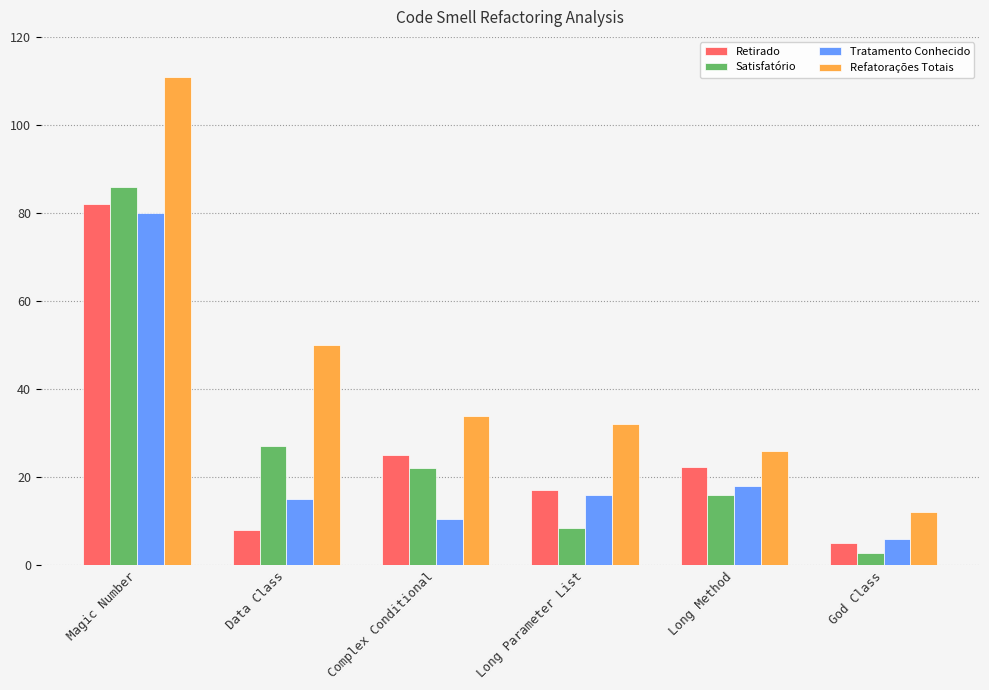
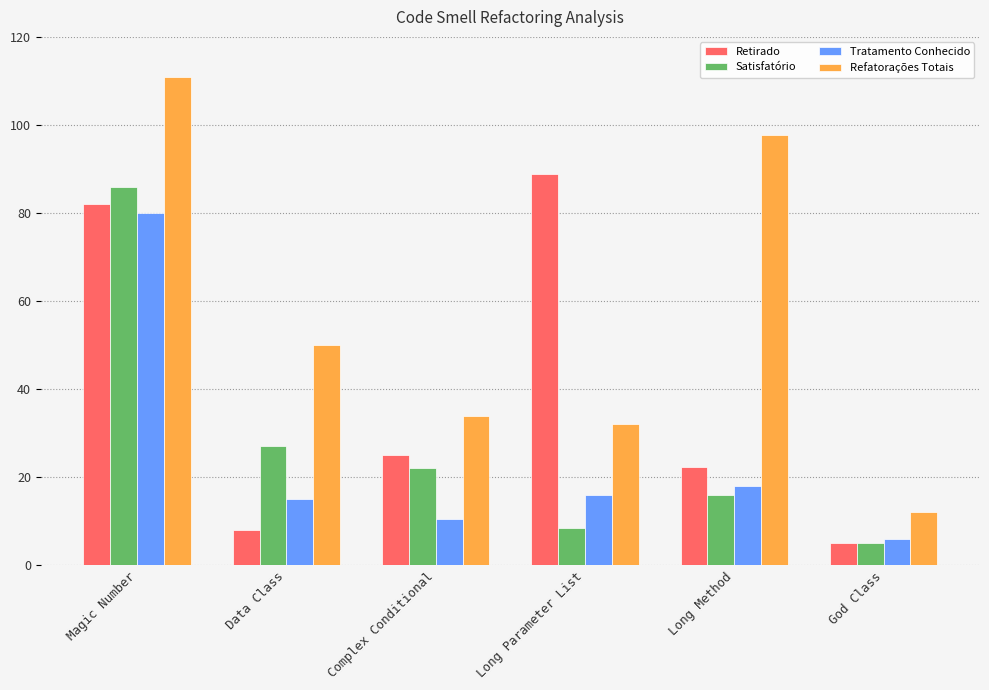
  {
    "Retirado": {
      "Magic Number": 82,
      "Data Class": 8,
      "Complex Conditional": 25,
-     "Long Parameter List": 17,
+     "Long Parameter List": 89,
      "Long Method": 22,
      "God Class": 5
    },
    "Satisfatório": {
      "Magic Number": 86,
      "Data Class": 27,
      "Complex Conditional": 22,
      "Long Parameter List": 8,
      "Long Method": 16,
-     "God Class": 3
+     "God Class": 5
    },
    "Tratamento Conhecido": {
      "Magic Number": 80,
      "Data Class": 15,
      "Complex Conditional": 11,
      "Long Parameter List": 16,
      "Long Method": 18,
      "God Class": 6
    },
    "Refatorações Totais": {
      "Magic Number": 111,
      "Data Class": 50,
      "Complex Conditional": 34,
      "Long Parameter List": 32,
-     "Long Method": 26,
+     "Long Method": 98,
      "God Class": 12
    }
  }
